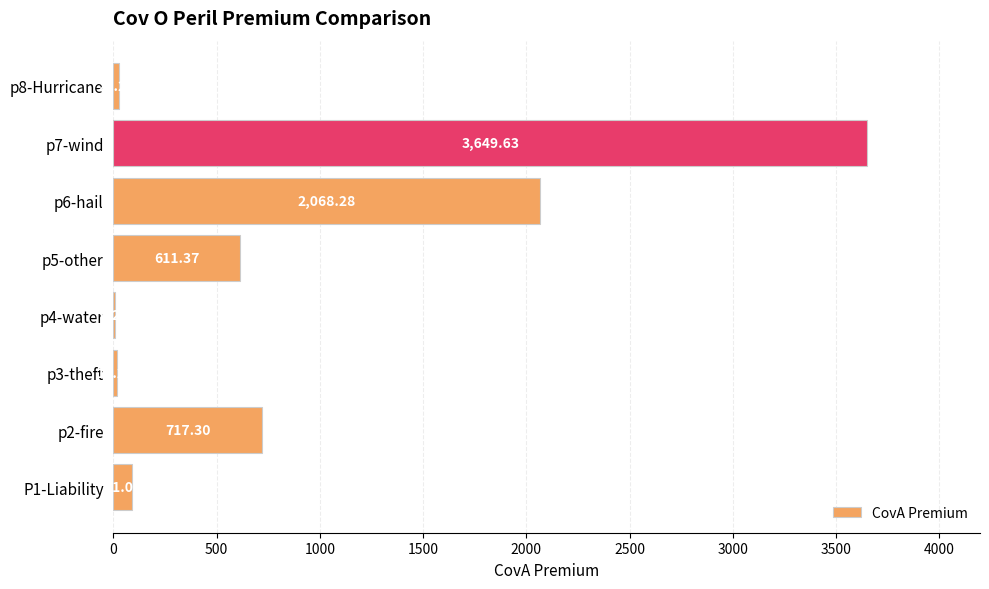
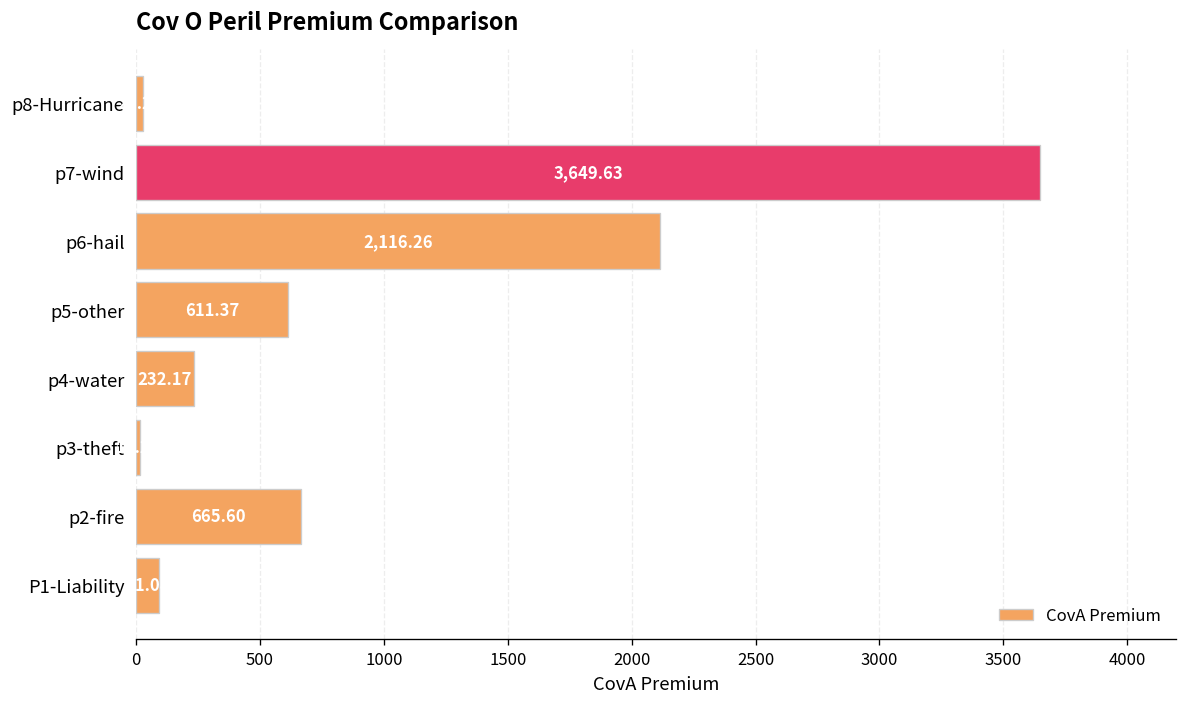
  {
    "p7-wind": "3,649.63",
-   "p6-hail": "2,068.28",
+   "p6-hail": "2,116.26",
    "p5-other": "611.37",
-   "p4-water": "10",
-   "p2-fire": "717.30"
+   "p4-water": "230",
+   "p2-fire": "665.60"
  }
